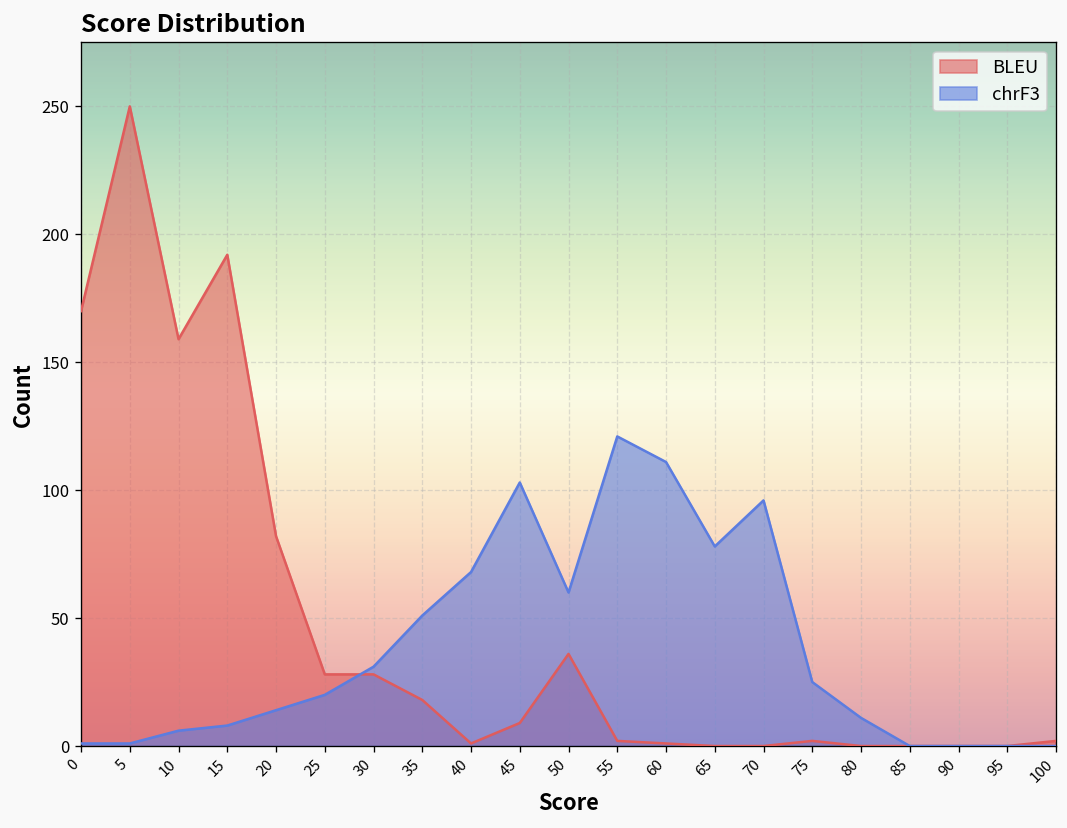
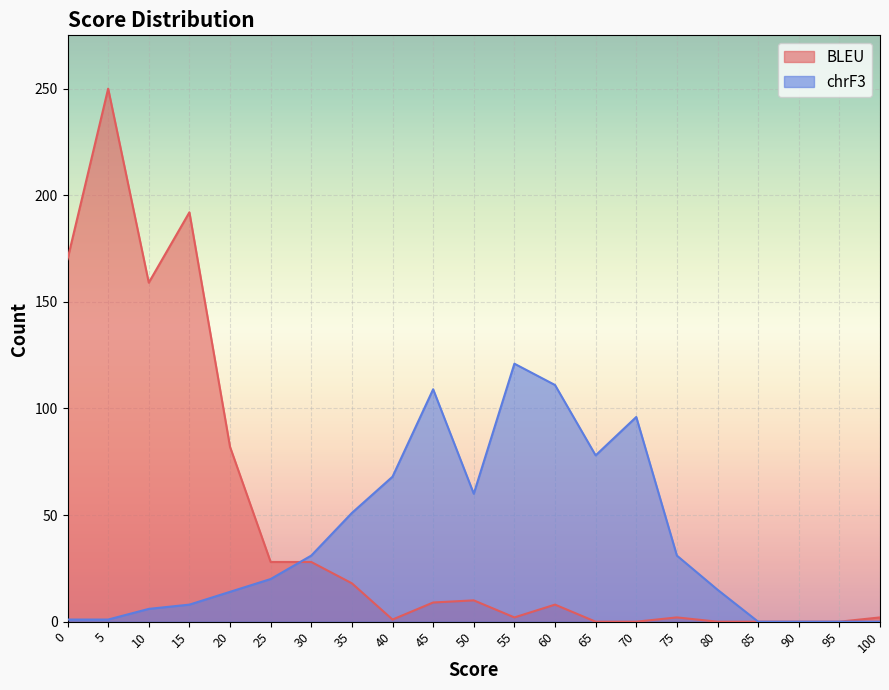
  {
    "BLEU": {
      "0": 170,
      "5": 250,
      "10": 159,
      "15": 192,
      "20": 82,
      "25": 28,
      "30": 28,
      "35": 18,
      "40": 1,
      "45": 9,
-     "50": 36,
+     "50": 10,
      "55": 2,
-     "60": 1,
+     "60": 8,
      "65": 0,
      "70": 0,
      "75": 2,
      "80": 0,
      "100": 2
    },
    "chrF3": {
      "0": 1,
      "5": 1,
      "10": 6,
      "15": 8,
      "20": 14,
      "25": 20,
      "30": 31,
      "35": 51,
      "40": 68,
-     "45": 103,
+     "45": 109,
      "50": 60,
      "55": 121,
      "60": 111,
      "65": 78,
      "70": 96,
-     "75": 25,
-     "80": 11,
+     "75": 31,
+     "80": 15,
      "100": 0
    }
  }
